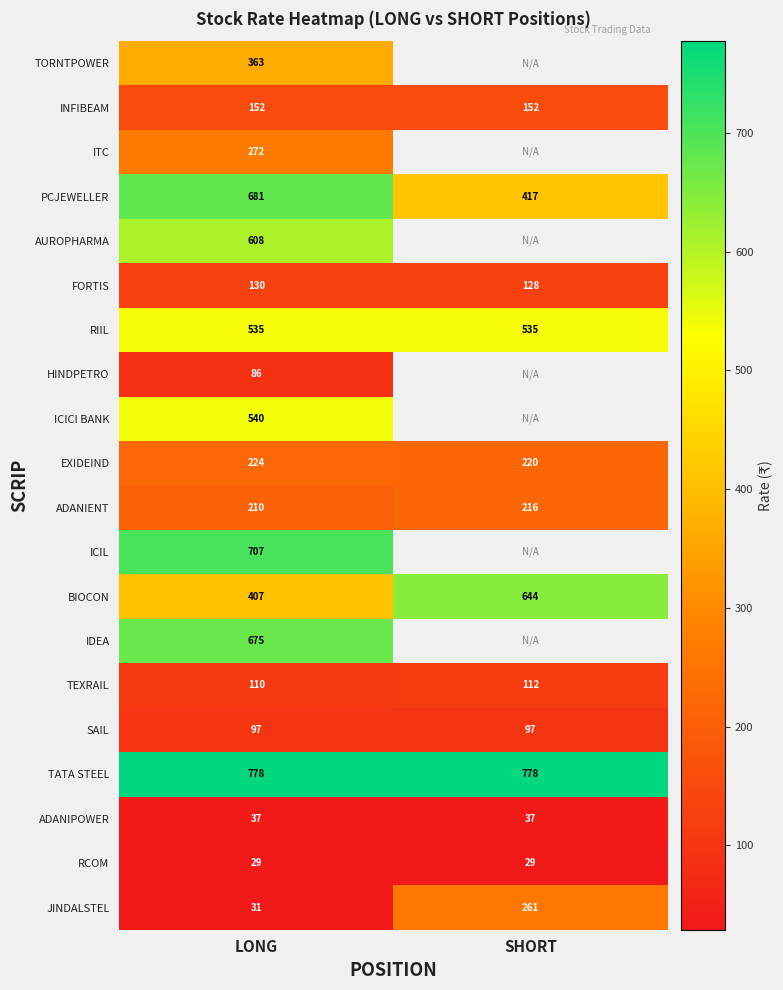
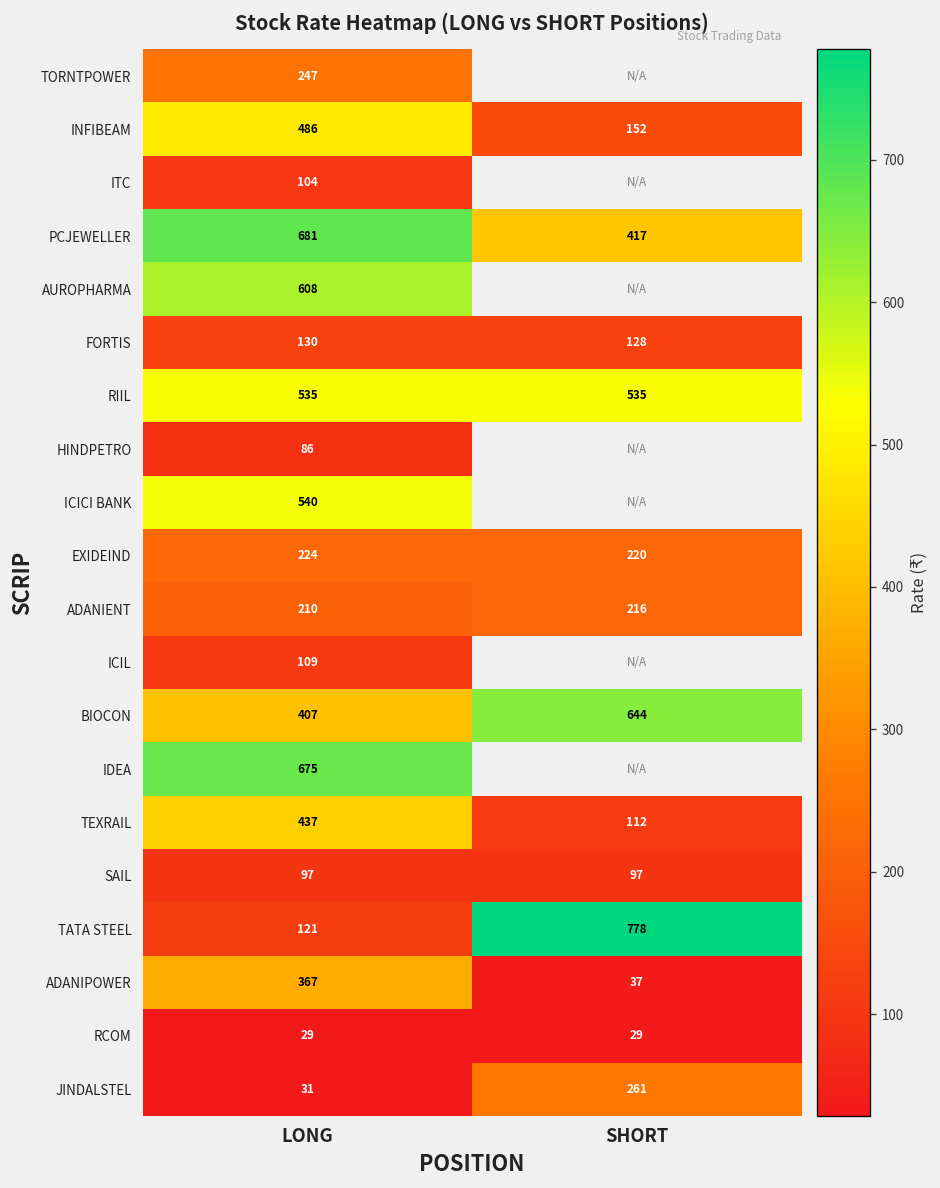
  {
    "TORNTPOWER": {
-     "LONG": 363
+     "LONG": 247
    },
    "INFIBEAM": {
-     "LONG": 152,
+     "LONG": 486,
      "SHORT": 152
    },
    "ITC": {
-     "LONG": 272
+     "LONG": 104
    },
    "PCJEWELLER": {
      "LONG": 681,
      "SHORT": 417
    },
    "AUROPHARMA": {
      "LONG": 608
    },
    "FORTIS": {
      "LONG": 130,
      "SHORT": 128
    },
    "RIIL": {
      "LONG": 535,
      "SHORT": 535
    },
    "HINDPETRO": {
      "LONG": 86
    },
    "ICICI BANK": {
      "LONG": 540
    },
    "EXIDEIND": {
      "LONG": 224,
      "SHORT": 220
    },
    "ADANIENT": {
      "LONG": 210,
      "SHORT": 216
    },
    "ICIL": {
-     "LONG": 707
+     "LONG": 109
    },
    "BIOCON": {
      "LONG": 407,
      "SHORT": 644
    },
    "IDEA": {
      "LONG": 675
    },
    "TEXRAIL": {
-     "LONG": 110,
+     "LONG": 437,
      "SHORT": 112
    },
    "SAIL": {
      "LONG": 97,
      "SHORT": 97
    },
    "TATA STEEL": {
-     "LONG": 778,
+     "LONG": 121,
      "SHORT": 778
    },
    "ADANIPOWER": {
-     "LONG": 37,
+     "LONG": 367,
      "SHORT": 37
    },
    "RCOM": {
      "LONG": 29,
      "SHORT": 29
    },
    "JINDALSTEL": {
      "LONG": 31,
      "SHORT": 261
    }
  }
